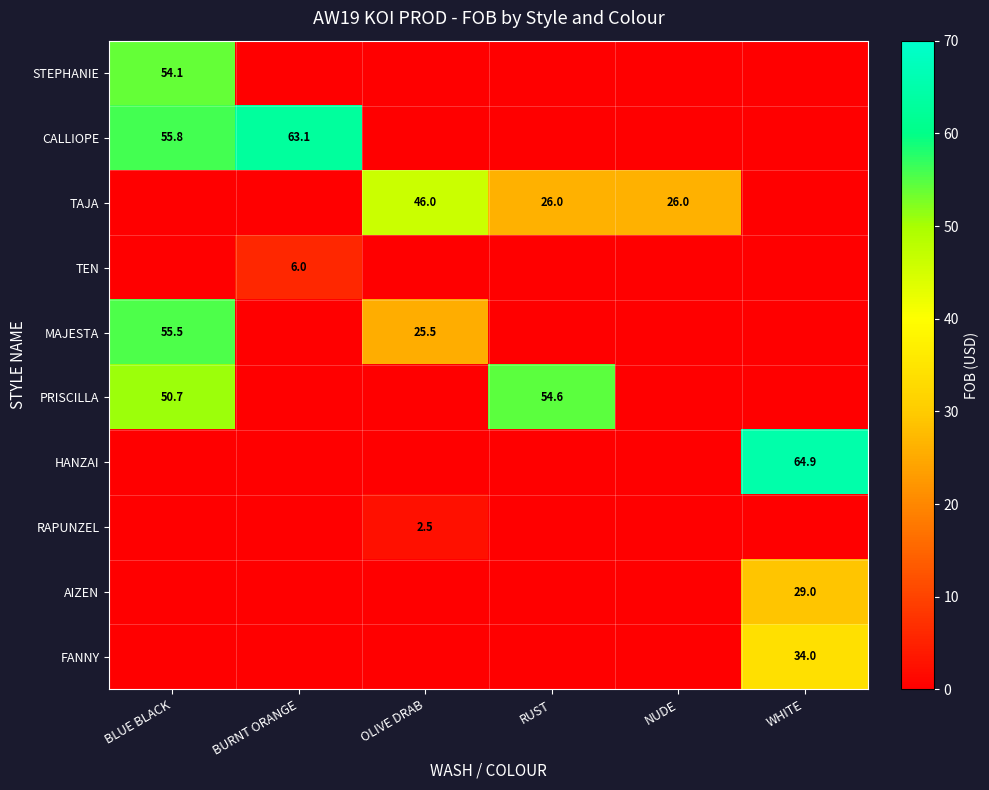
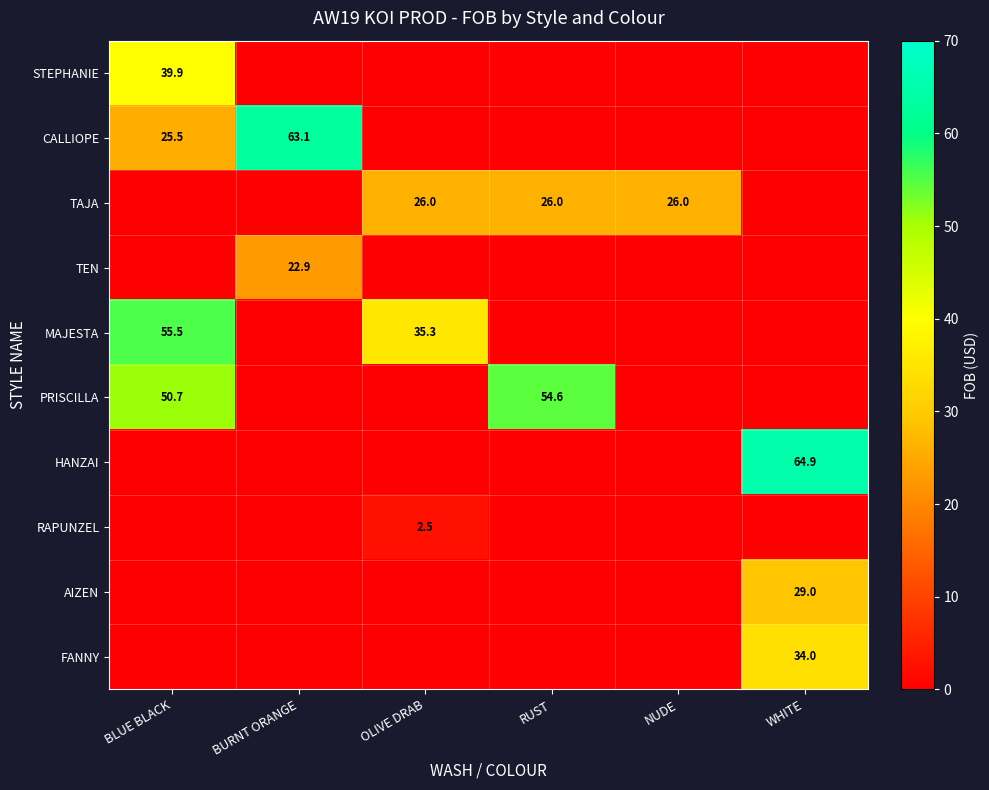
  {
    "STEPHANIE": {
-     "BLUE BLACK": 54.1
+     "BLUE BLACK": 39.9
    },
    "CALLIOPE": {
-     "BLUE BLACK": 55.8,
+     "BLUE BLACK": 25.5,
      "BURNT ORANGE": 63.1
    },
    "TAJA": {
-     "OLIVE DRAB": 46.0,
+     "OLIVE DRAB": 26.0,
      "RUST": 26.0,
      "NUDE": 26.0
    },
    "TEN": {
-     "BURNT ORANGE": 6.0
+     "BURNT ORANGE": 22.9
    },
    "MAJESTA": {
      "BLUE BLACK": 55.5,
-     "OLIVE DRAB": 25.5
+     "OLIVE DRAB": 35.3
    },
    "PRISCILLA": {
      "BLUE BLACK": 50.7,
      "RUST": 54.6
    },
    "HANZAI": {
      "WHITE": 64.9
    },
    "RAPUNZEL": {
      "OLIVE DRAB": 2.5
    },
    "AIZEN": {
      "WHITE": 29.0
    },
    "FANNY": {
      "WHITE": 34.0
    }
  }
